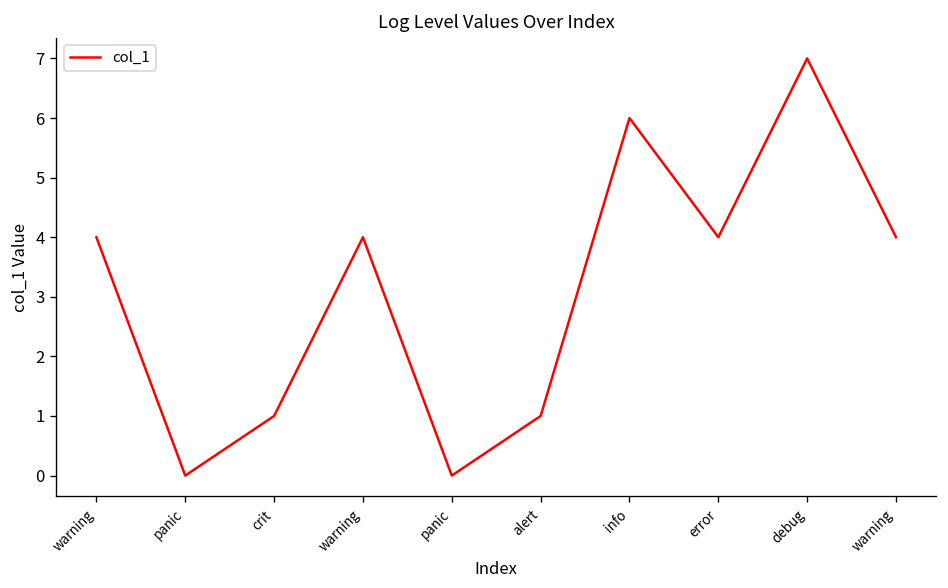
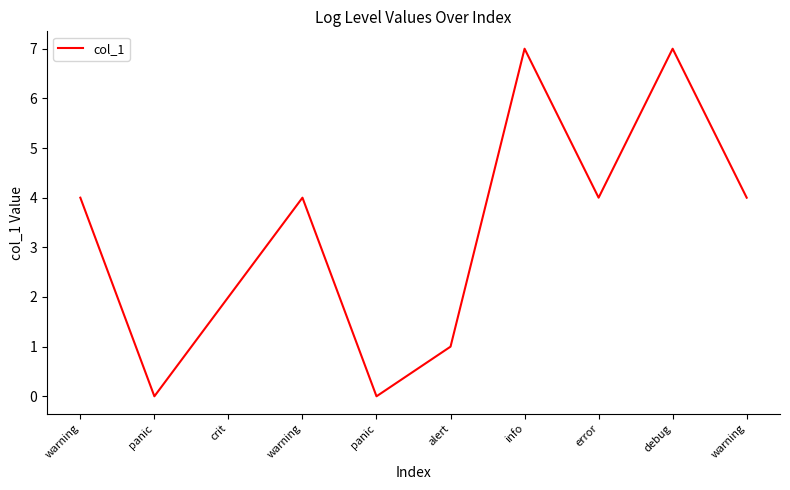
  {
-   "crit": 1,
+   "crit": 2,
    "alert": 1,
-   "info": 6,
+   "info": 7,
    "error": 4,
    "debug": 7
  }
